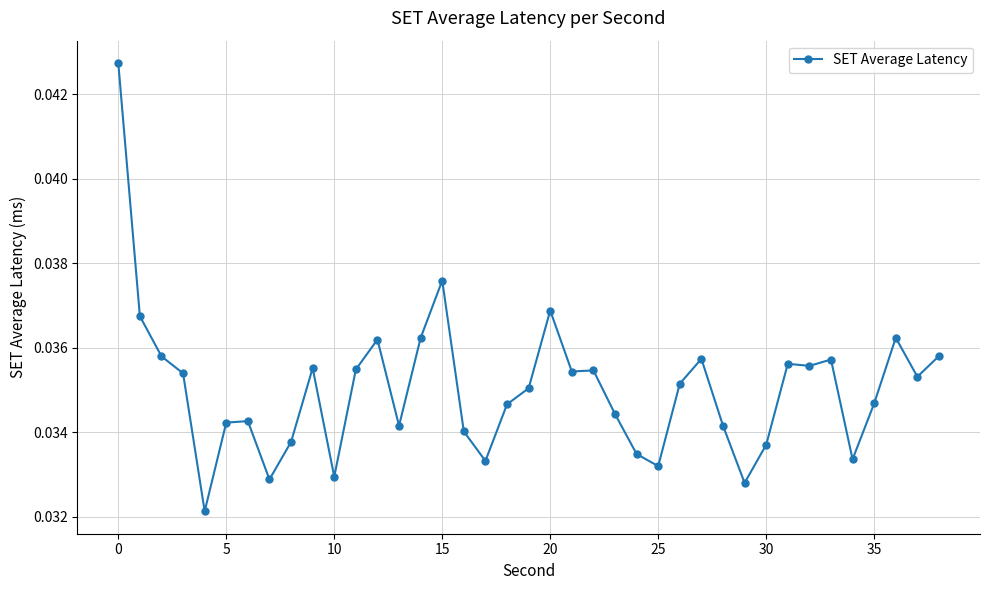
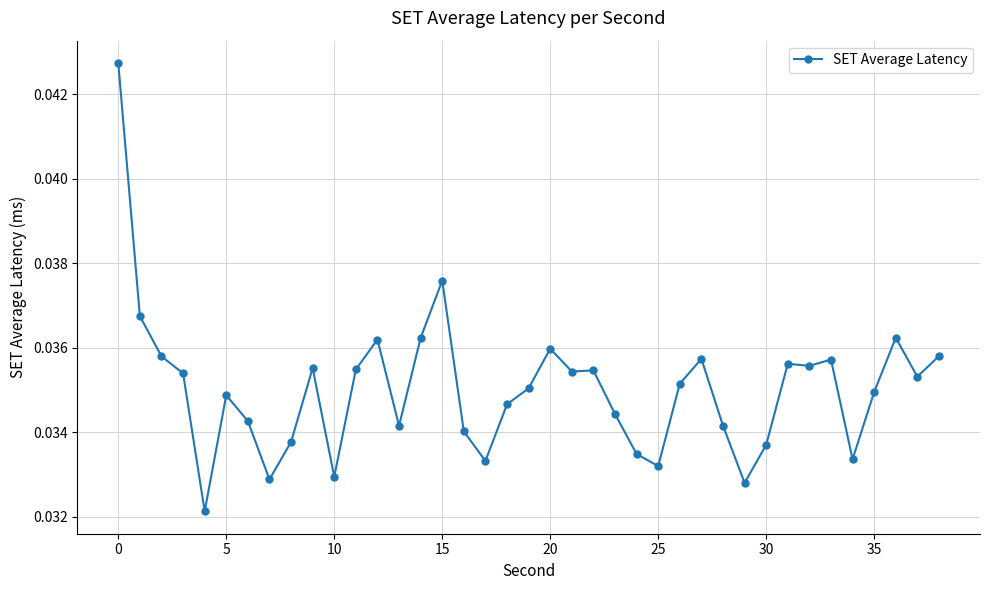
  {
    "0": 0.0427,
-   "5": 0.0342,
+   "5": 0.0349,
    "10": 0.0329,
    "15": 0.0376,
-   "20": 0.0369,
+   "20": 0.0360,
    "25": 0.0332,
    "30": 0.0337,
-   "35": 0.0347
+   "35": 0.0350
  }
